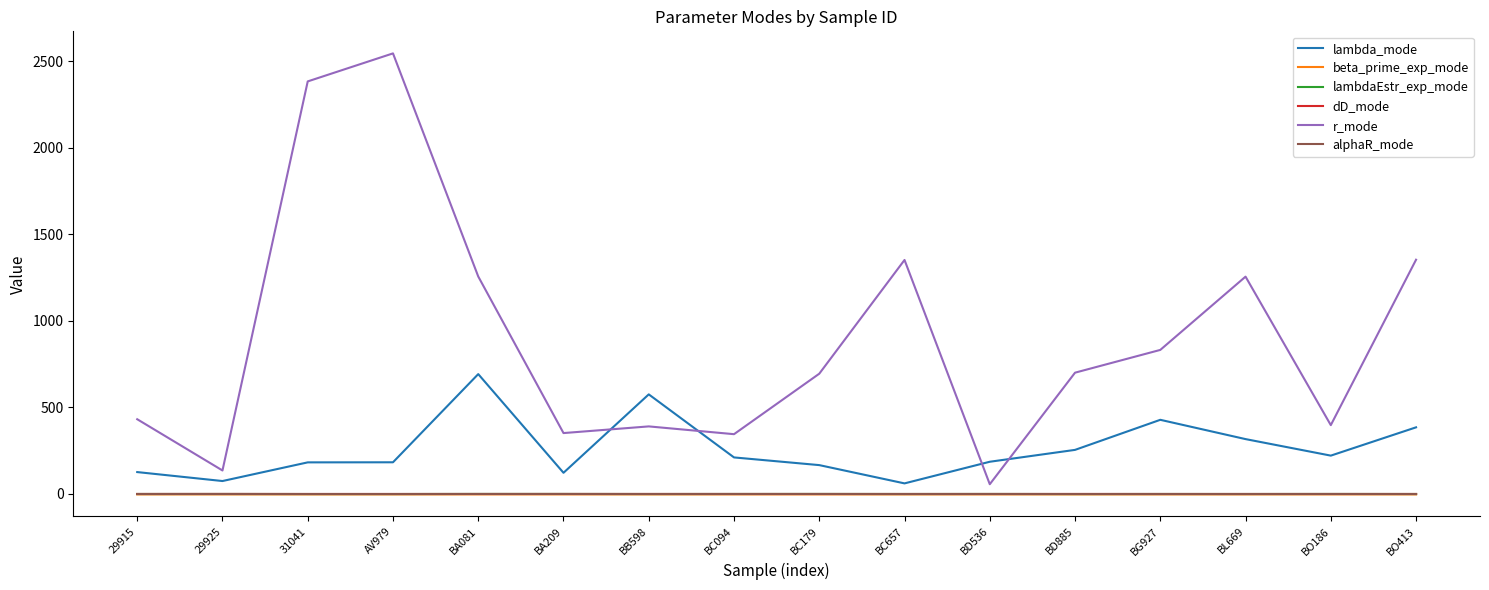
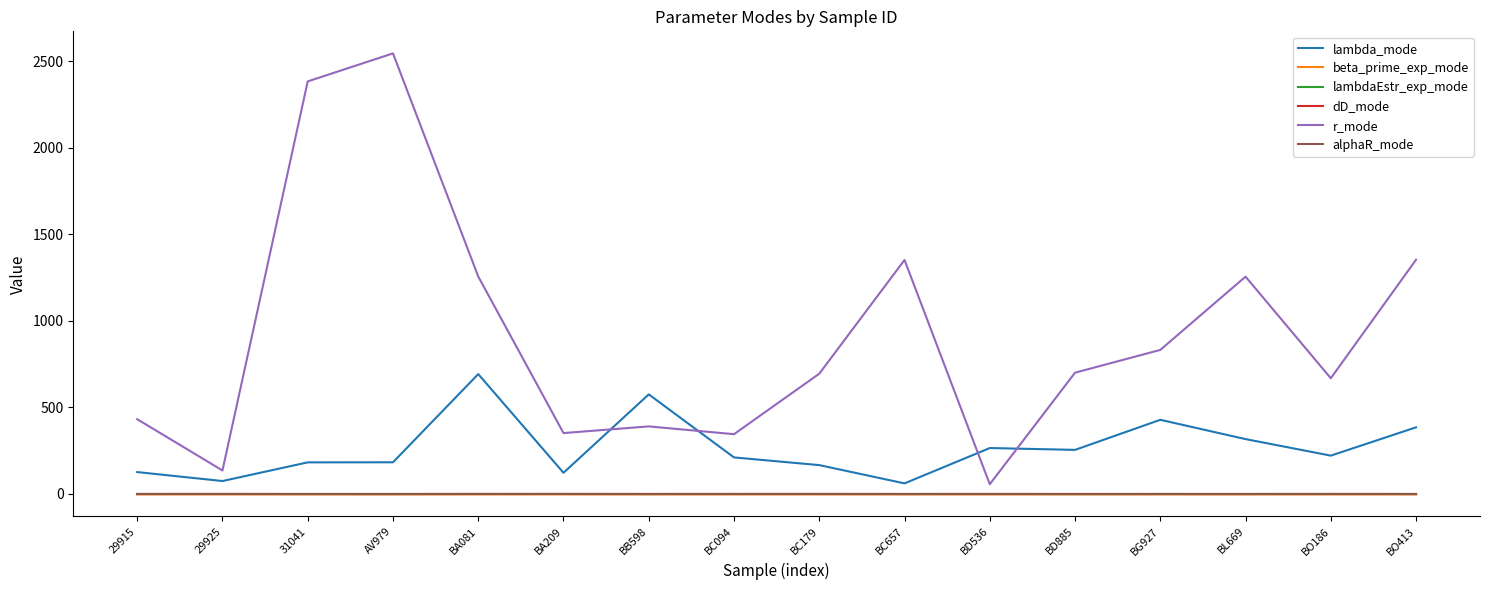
  {
    "lambda_mode": {
      "29915": 130,
      "29925": 70,
      "31041": 180,
      "AV979": 180,
      "BA081": 690,
      "BA209": 120,
      "BB598": 580,
      "BC094": 210,
      "BC179": 170,
      "BC657": 60,
-     "BD536": 190,
+     "BD536": 270,
      "BD885": 250,
      "BG927": 430,
      "BL669": 320,
      "BO186": 220,
      "BO413": 390
    },
    "alphaR_mode": {
      "29915": 0,
      "29925": 0,
      "31041": 0,
      "AV979": 0,
      "BA081": 0,
      "BA209": 0,
      "BB598": 0,
      "BC094": 0,
      "BC179": 0,
      "BC657": 0,
      "BD536": 0,
      "BD885": 0,
      "BG927": 0,
      "BL669": 0,
      "BO186": 0,
      "BO413": 0
    },
    "r_mode": {
      "29915": 430,
      "29925": 140,
      "31041": 2380,
      "AV979": 2550,
      "BA081": 1260,
      "BA209": 350,
      "BB598": 390,
      "BC094": 350,
      "BC179": 700,
      "BC657": 1350,
      "BD536": 60,
      "BD885": 700,
      "BG927": 830,
      "BL669": 1260,
-     "BO186": 400,
+     "BO186": 670,
      "BO413": 1350
    }
  }
